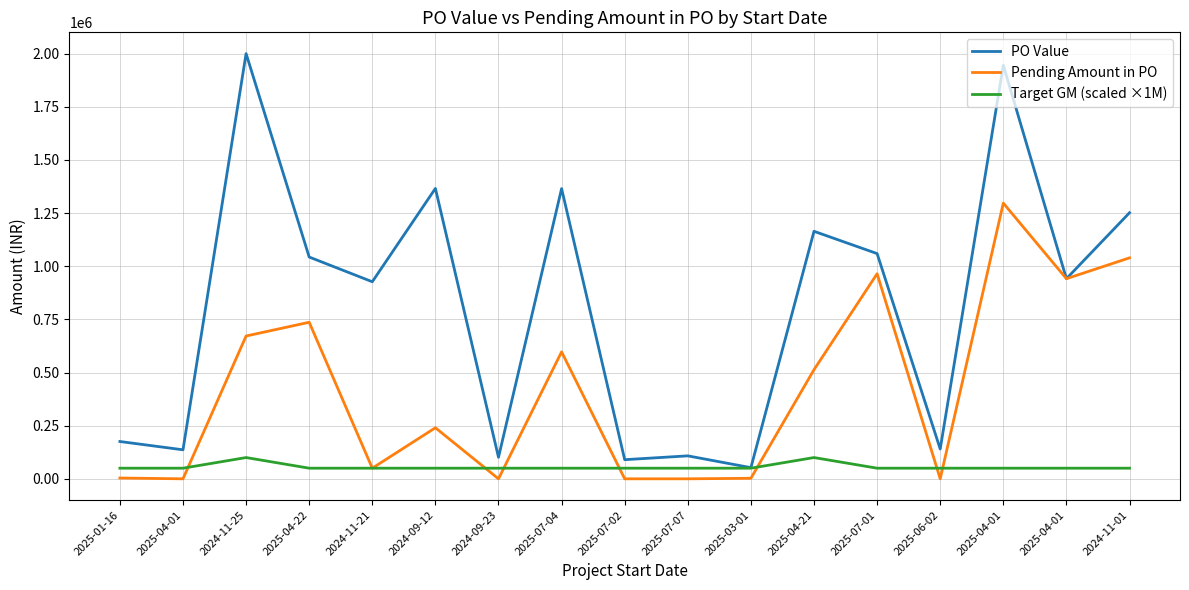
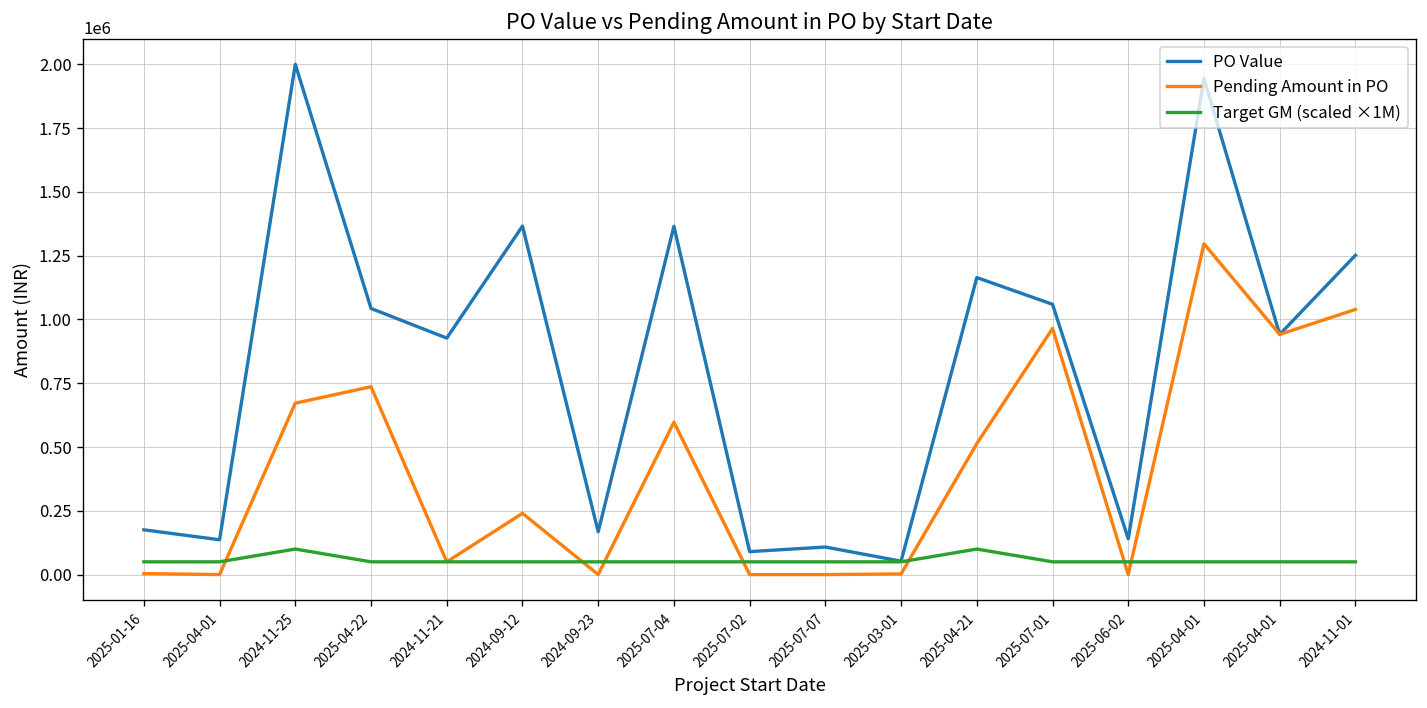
  {
    "PO Value": {
      "2025-01-16": 180000,
      "2024-11-25": 2000000,
      "2025-04-22": 1040000,
      "2024-11-21": 930000,
      "2024-09-12": 1370000,
-     "2024-09-23": 100000,
+     "2024-09-23": 170000,
      "2025-07-04": 1360000,
      "2025-07-02": 90000,
      "2025-07-07": 110000,
      "2025-04-21": 1160000,
      "2025-07-01": 1060000,
      "2025-06-02": 140000,
      "2024-11-01": 1250000
    },
    "Pending Amount in PO": {
      "2025-01-16": 0,
      "2024-11-25": 670000,
      "2025-04-22": 740000,
      "2024-09-12": 240000,
      "2024-09-23": 0,
      "2025-07-04": 600000,
      "2025-07-02": 0,
      "2025-07-07": 0,
      "2025-03-01": 0,
      "2025-04-21": 510000,
      "2025-07-01": 960000,
      "2025-06-02": 0,
      "2024-11-01": 1040000
    },
    "Target GM (scaled ×1M)": {
      "2025-01-16": 50000,
      "2024-11-25": 100000,
      "2025-04-22": 50000,
      "2024-09-12": 50000,
      "2024-09-23": 50000,
      "2025-07-04": 50000,
      "2025-07-02": 50000,
      "2025-07-07": 50000,
      "2025-04-21": 100000,
      "2025-07-01": 50000,
      "2025-06-02": 50000,
      "2024-11-01": 50000
    }
  }
